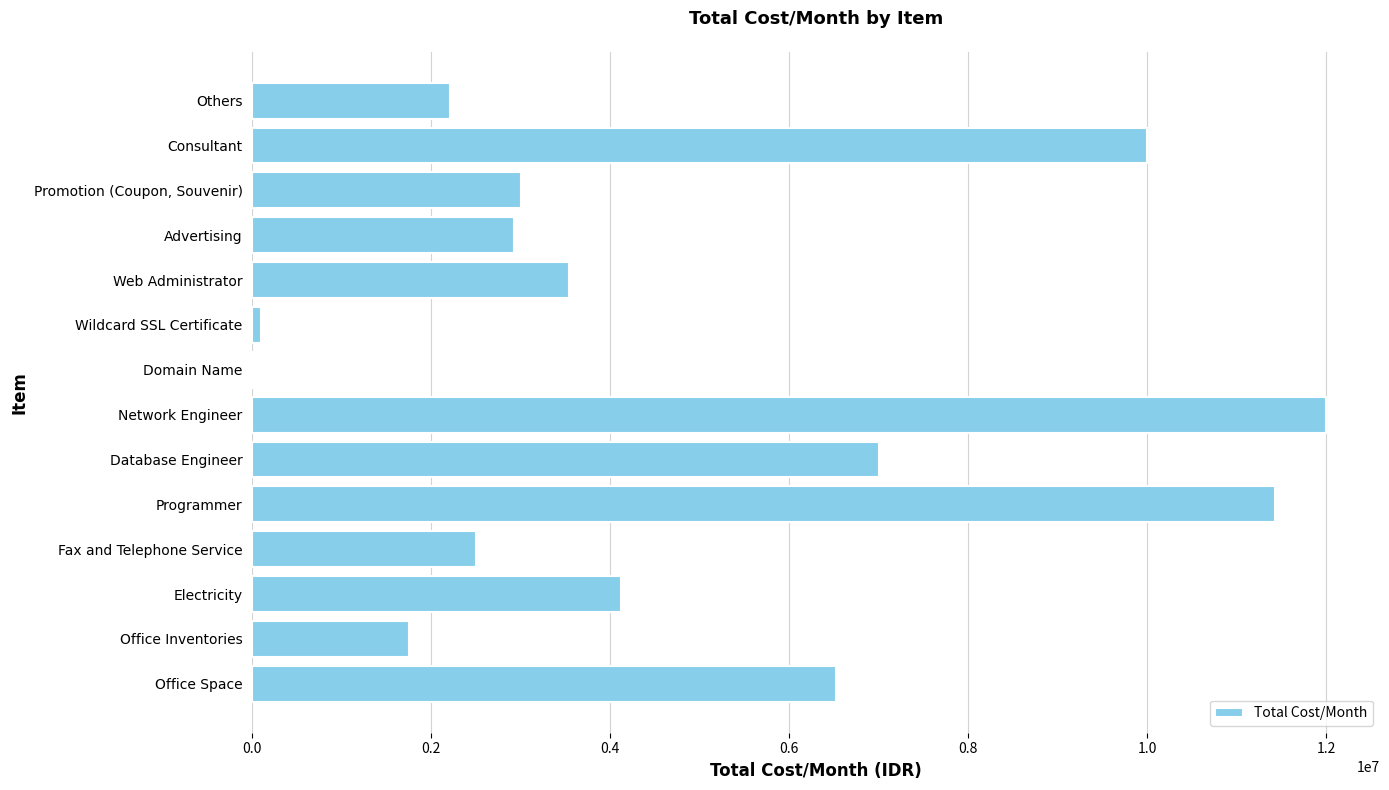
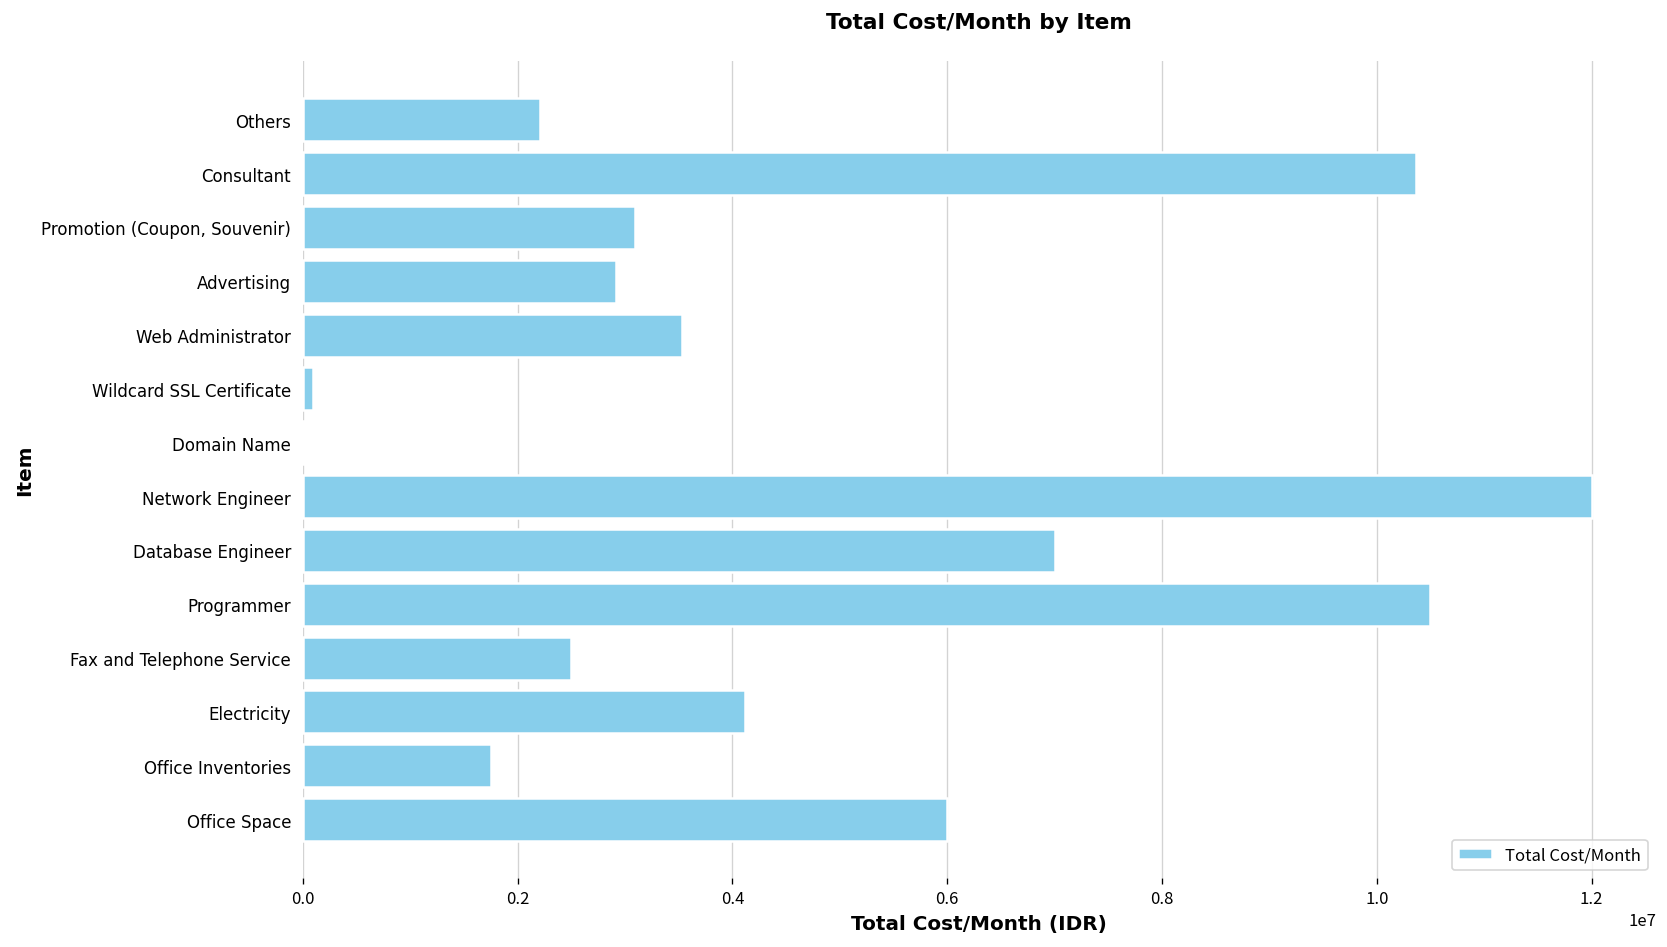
  {
    "Others": 2200000,
-   "Consultant": 10000000,
-   "Promotion (Coupon, Souvenir)": 3000000,
+   "Consultant": 10400000,
+   "Promotion (Coupon, Souvenir)": 3100000,
    "Advertising": 2900000,
    "Web Administrator": 3500000,
    "Wildcard SSL Certificate": 100000,
    "Network Engineer": 12000000,
    "Database Engineer": 7000000,
-   "Programmer": 11400000,
+   "Programmer": 10500000,
    "Fax and Telephone Service": 2500000,
    "Electricity": 4100000,
    "Office Inventories": 1800000,
-   "Office Space": 6500000
+   "Office Space": 6000000
  }
